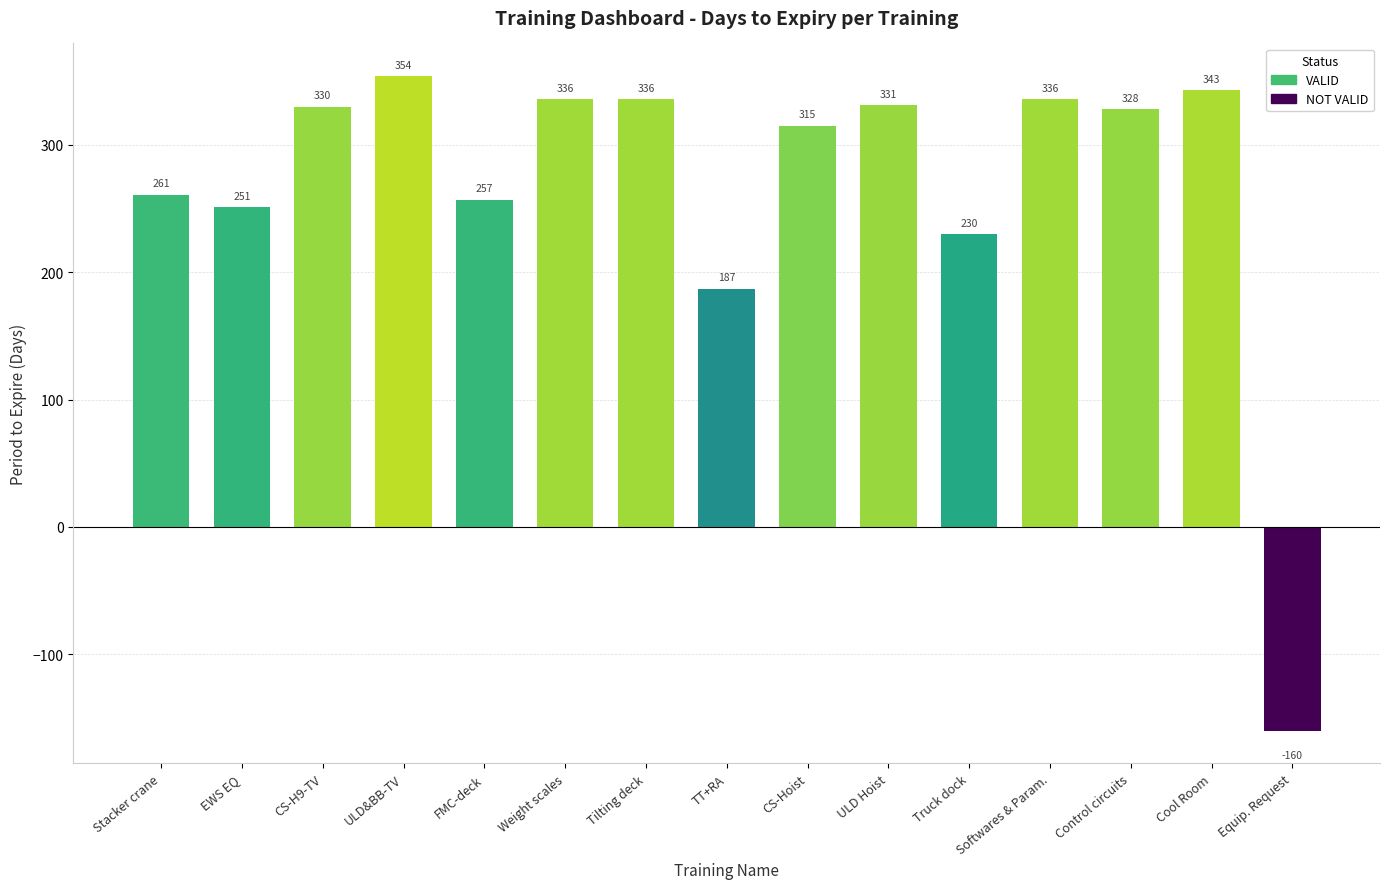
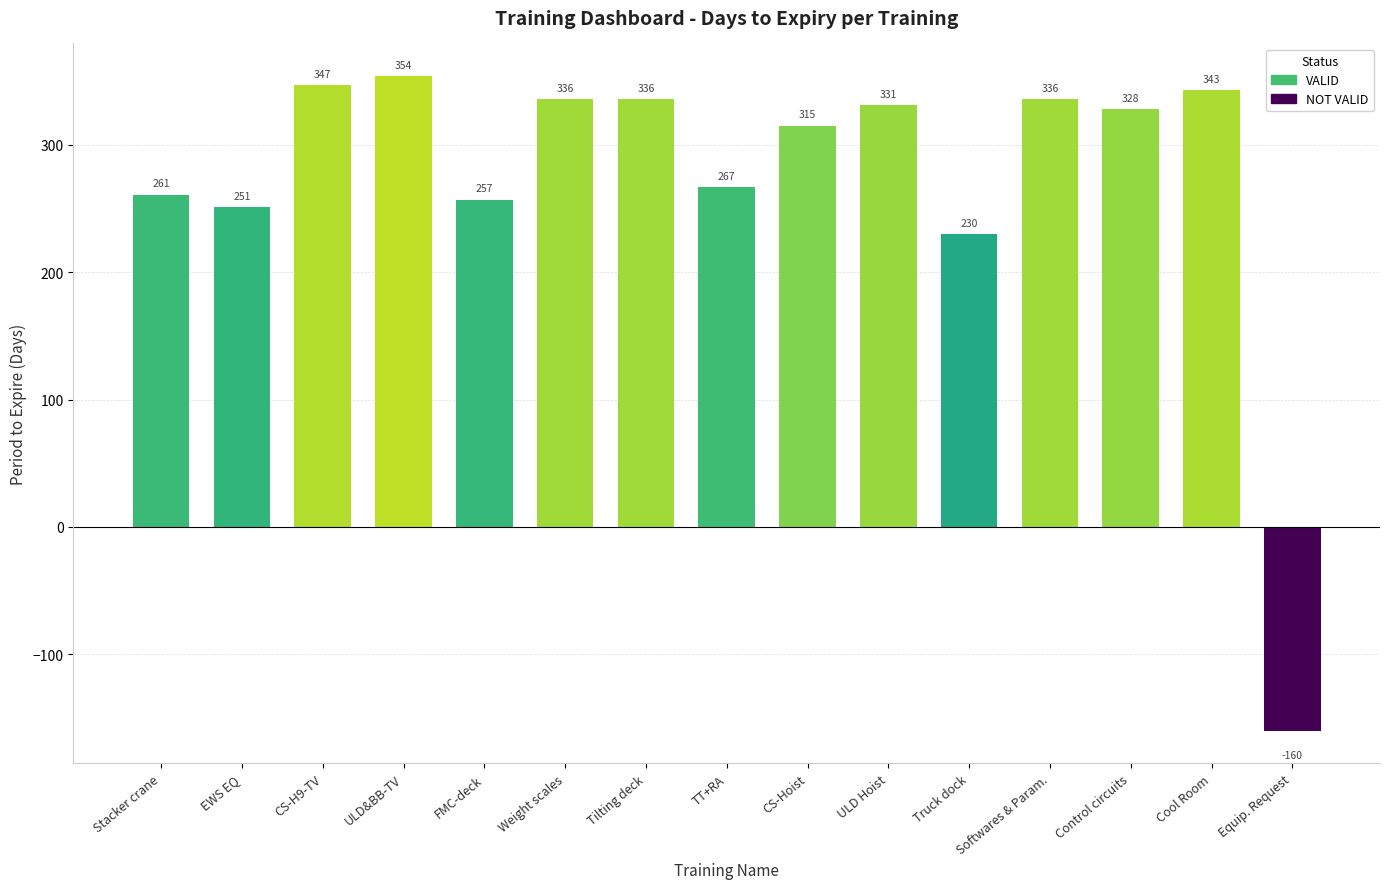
  {
    "Stacker crane": 261,
    "EWS EQ": 251,
-   "CS-H9-TV": 330,
+   "CS-H9-TV": 347,
    "ULD&BB-TV": 354,
    "FMC-deck": 257,
    "Weight scales": 336,
    "Tilting deck": 336,
-   "TT+RA": 187,
+   "TT+RA": 267,
    "CS-Hoist": 315,
    "ULD Hoist": 331,
    "Truck dock": 230,
    "Softwares & Param.": 336,
    "Control circuits": 328,
    "Cool Room": 343,
    "Equip. Request": -160
  }
